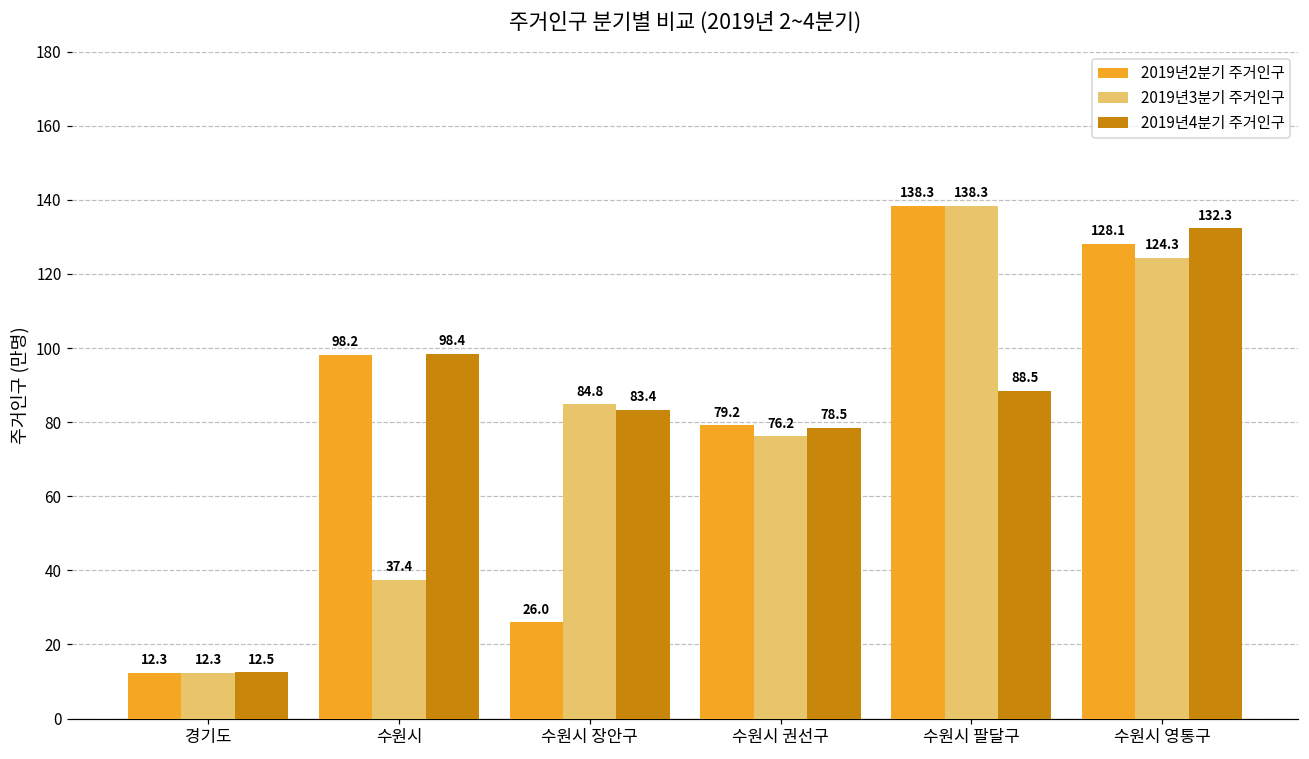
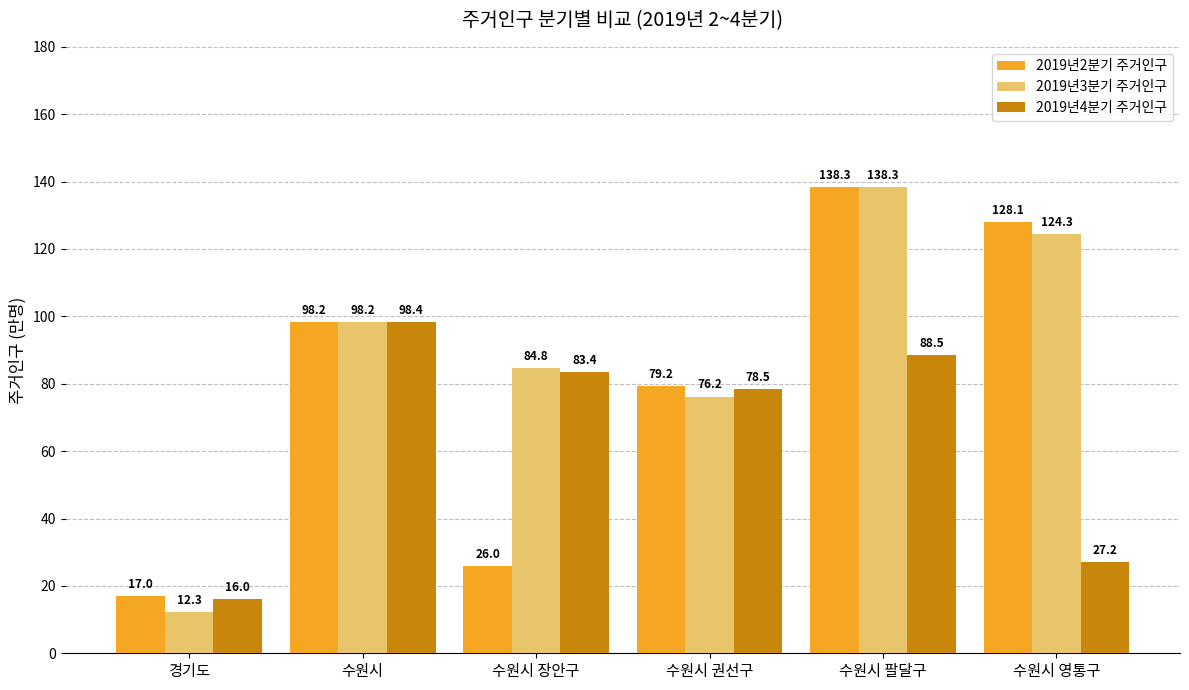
  {
    "2019년2분기 주거인구": {
-     "경기도": 12.3,
+     "경기도": 17.0,
      "수원시": 98.2,
      "수원시 장안구": 26.0,
      "수원시 권선구": 79.2,
      "수원시 팔달구": 138.3,
      "수원시 영통구": 128.1
    },
    "2019년3분기 주거인구": {
      "경기도": 12.3,
-     "수원시": 37.4,
+     "수원시": 98.2,
      "수원시 장안구": 84.8,
      "수원시 권선구": 76.2,
      "수원시 팔달구": 138.3,
      "수원시 영통구": 124.3
    },
    "2019년4분기 주거인구": {
-     "경기도": 12.5,
+     "경기도": 16.0,
      "수원시": 98.4,
      "수원시 장안구": 83.4,
      "수원시 권선구": 78.5,
      "수원시 팔달구": 88.5,
-     "수원시 영통구": 132.3
+     "수원시 영통구": 27.2
    }
  }
